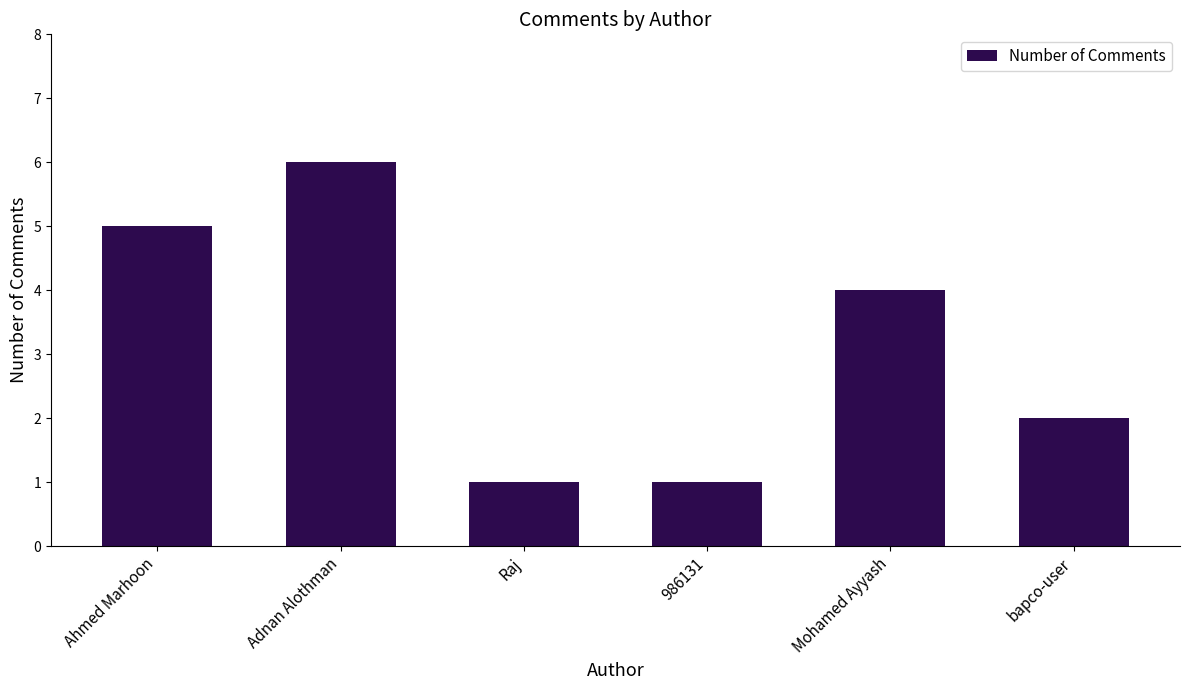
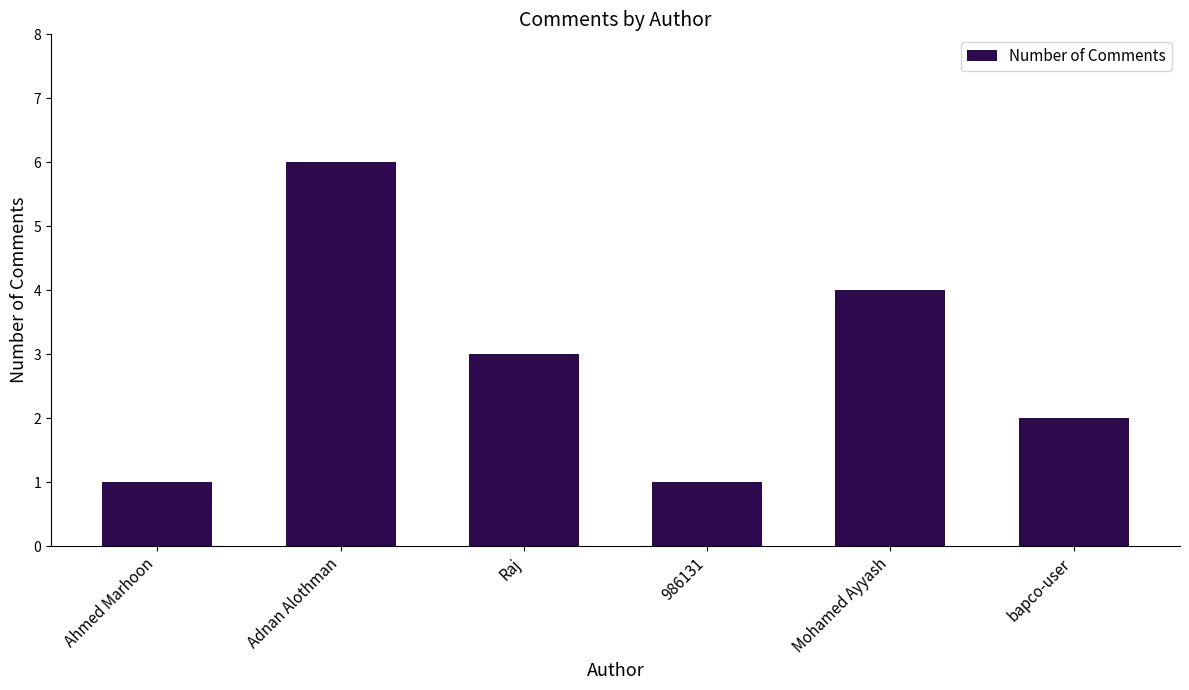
  {
-   "Ahmed Marhoon": 5,
+   "Ahmed Marhoon": 1,
    "Adnan Alothman": 6,
-   "Raj": 1,
+   "Raj": 3,
    "986131": 1,
    "Mohamed Ayyash": 4,
    "bapco-user": 2
  }
